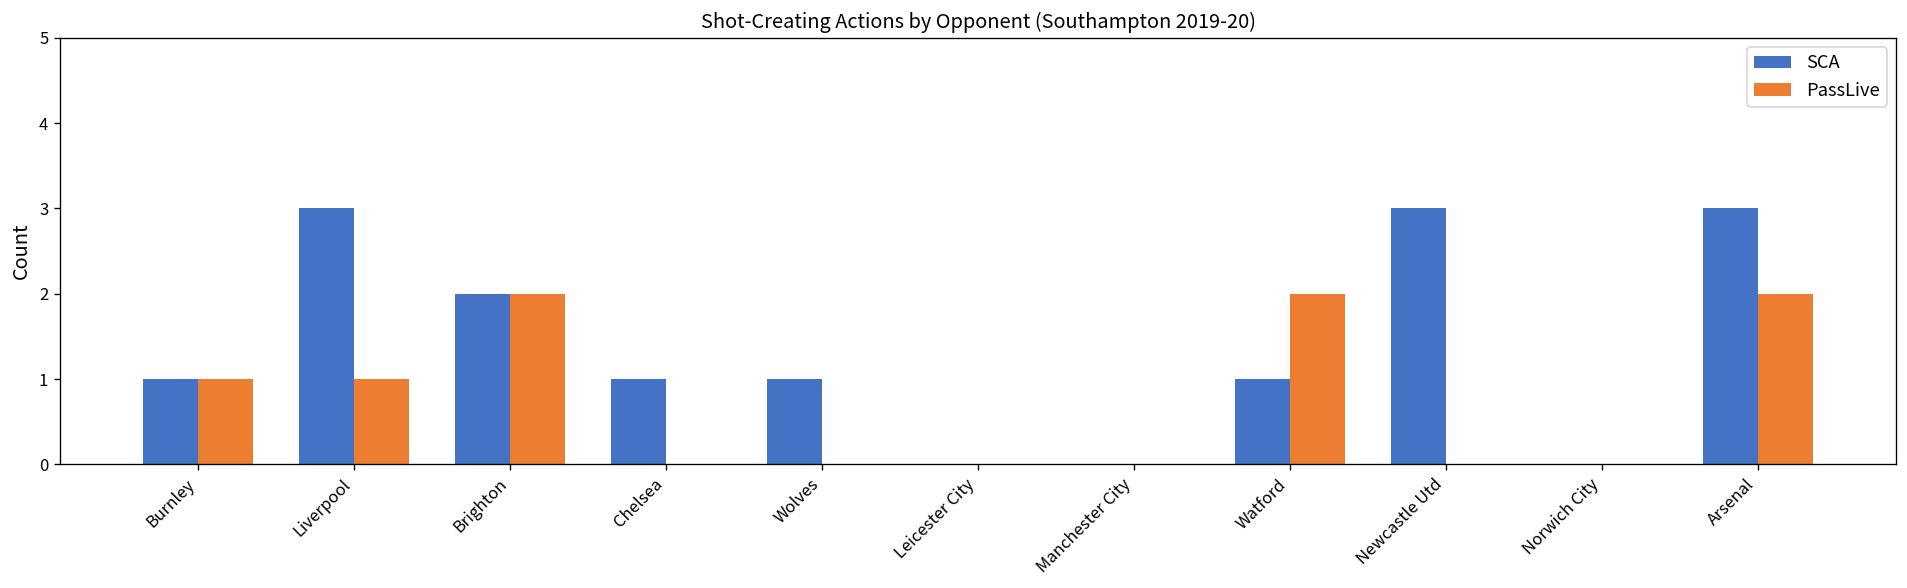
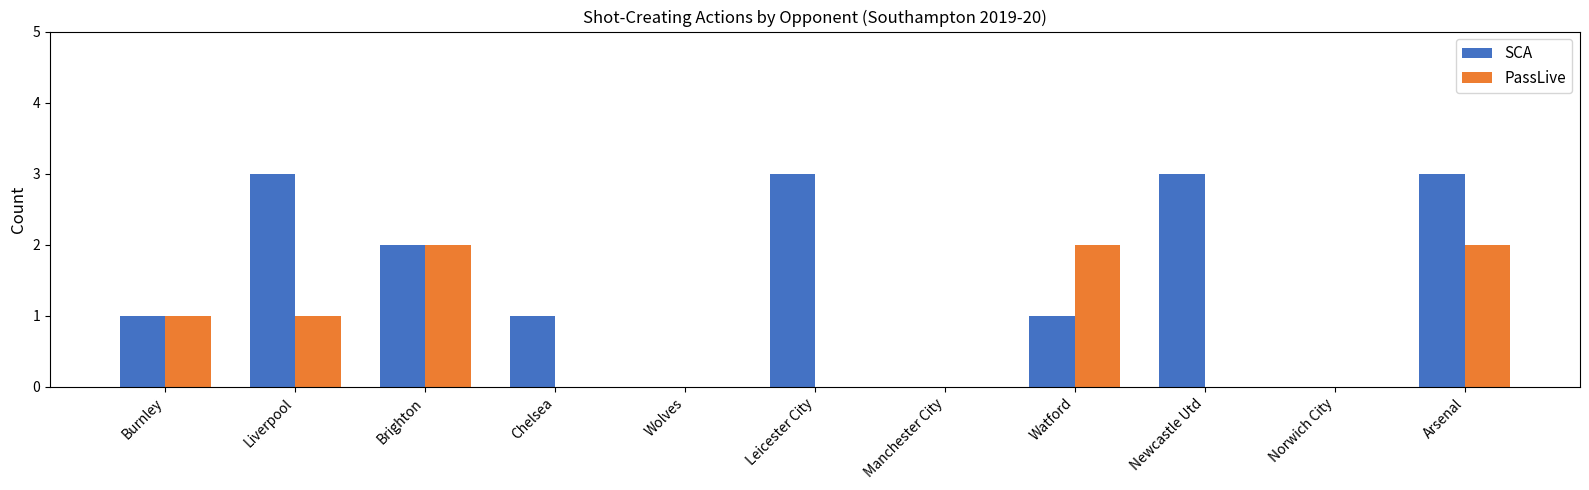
  {
    "SCA": {
      "Burnley": 1,
      "Liverpool": 3,
      "Brighton": 2,
      "Chelsea": 1,
-     "Wolves": 1,
-     "Leicester City": 0,
+     "Wolves": 0,
+     "Leicester City": 3,
      "Manchester City": 0,
      "Watford": 1,
      "Newcastle Utd": 3,
      "Norwich City": 0,
      "Arsenal": 3
    },
    "PassLive": {
      "Burnley": 1,
      "Liverpool": 1,
      "Brighton": 2,
      "Chelsea": 0,
      "Wolves": 0,
      "Leicester City": 0,
      "Manchester City": 0,
      "Watford": 2,
      "Newcastle Utd": 0,
      "Norwich City": 0,
      "Arsenal": 2
    }
  }
